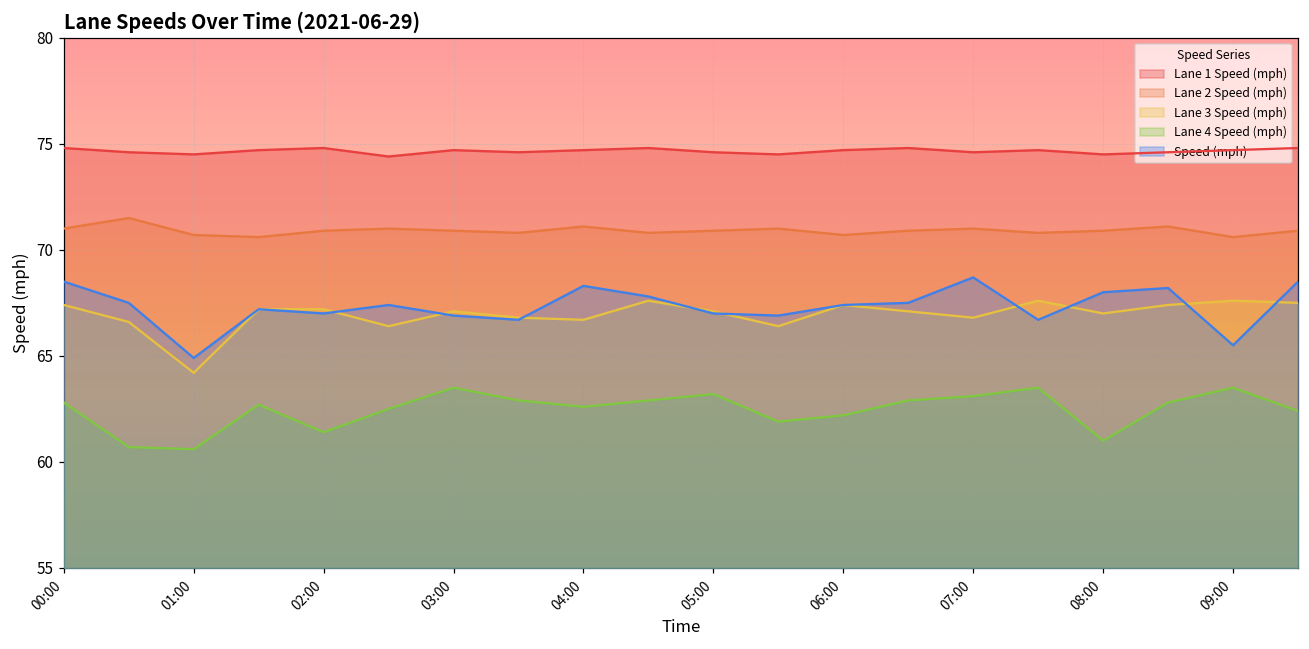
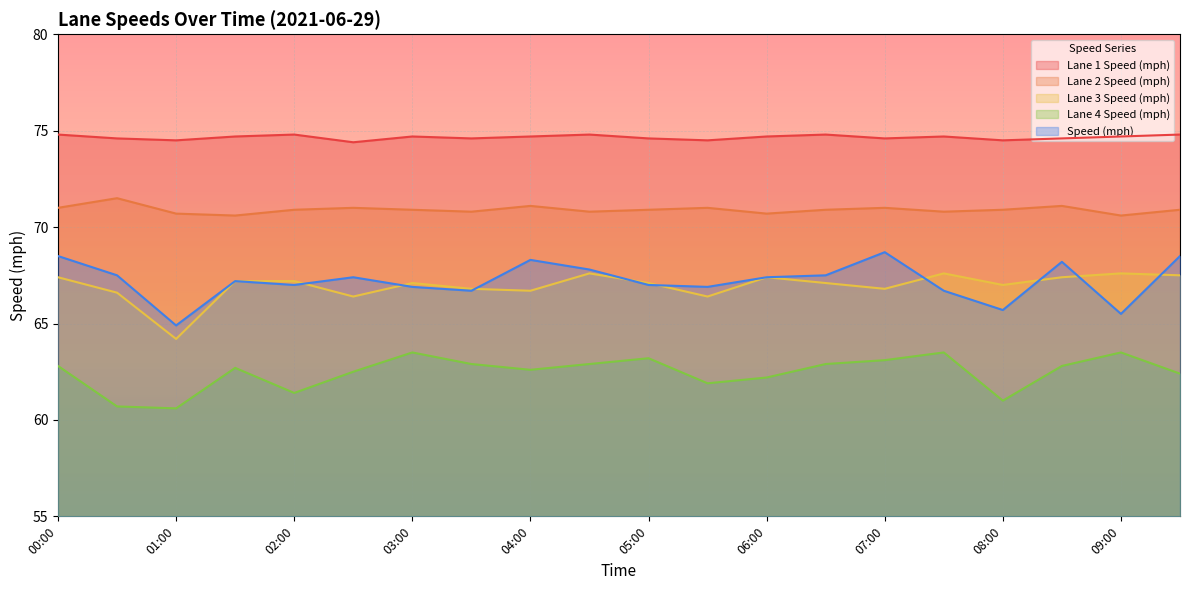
  {
    "Speed (mph)": {
      "00:00": 68.5,
      "01:00": 64.9,
      "02:00": 67.0,
      "03:00": 66.9,
      "04:00": 68.3,
      "07:00": 68.7,
-     "08:00": 68.0,
+     "08:00": 65.7,
      "09:00": 65.5
    }
  }
